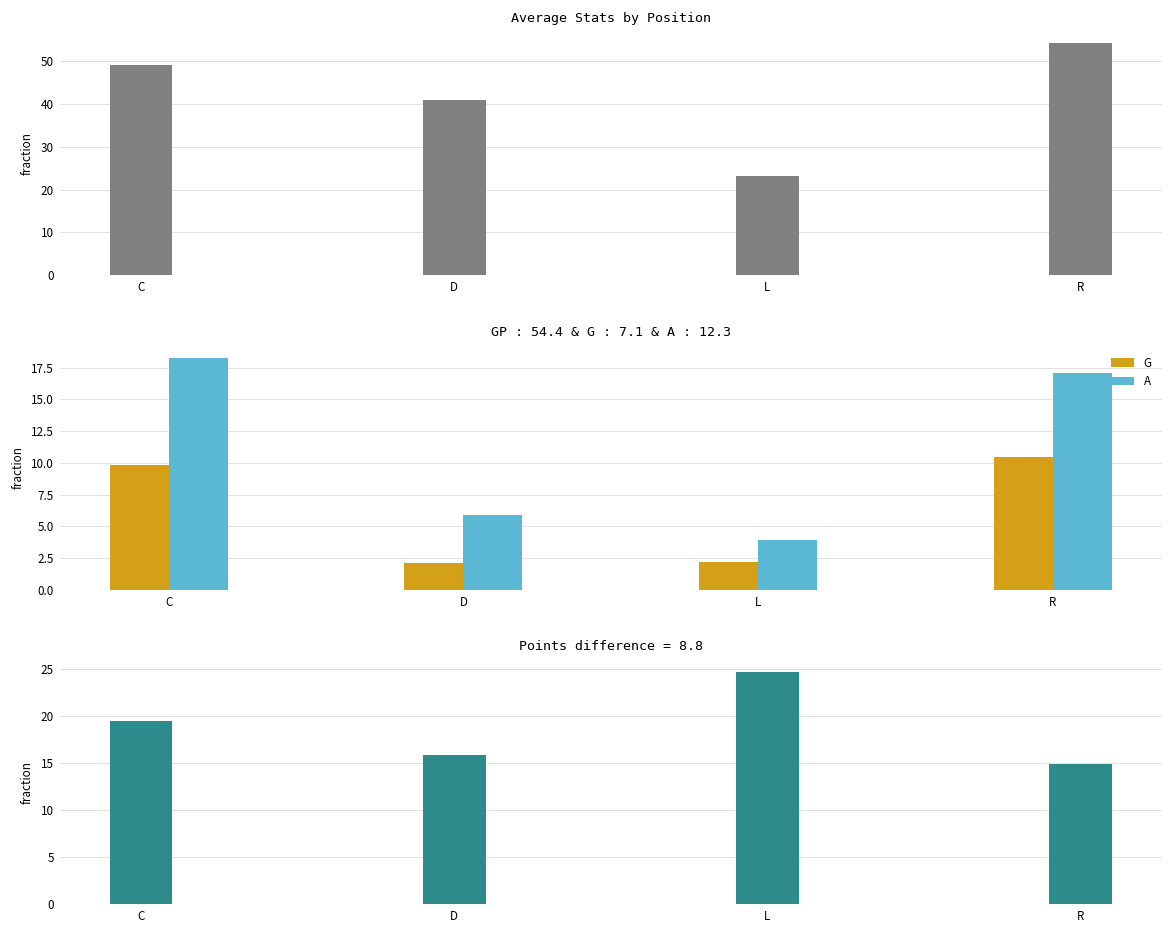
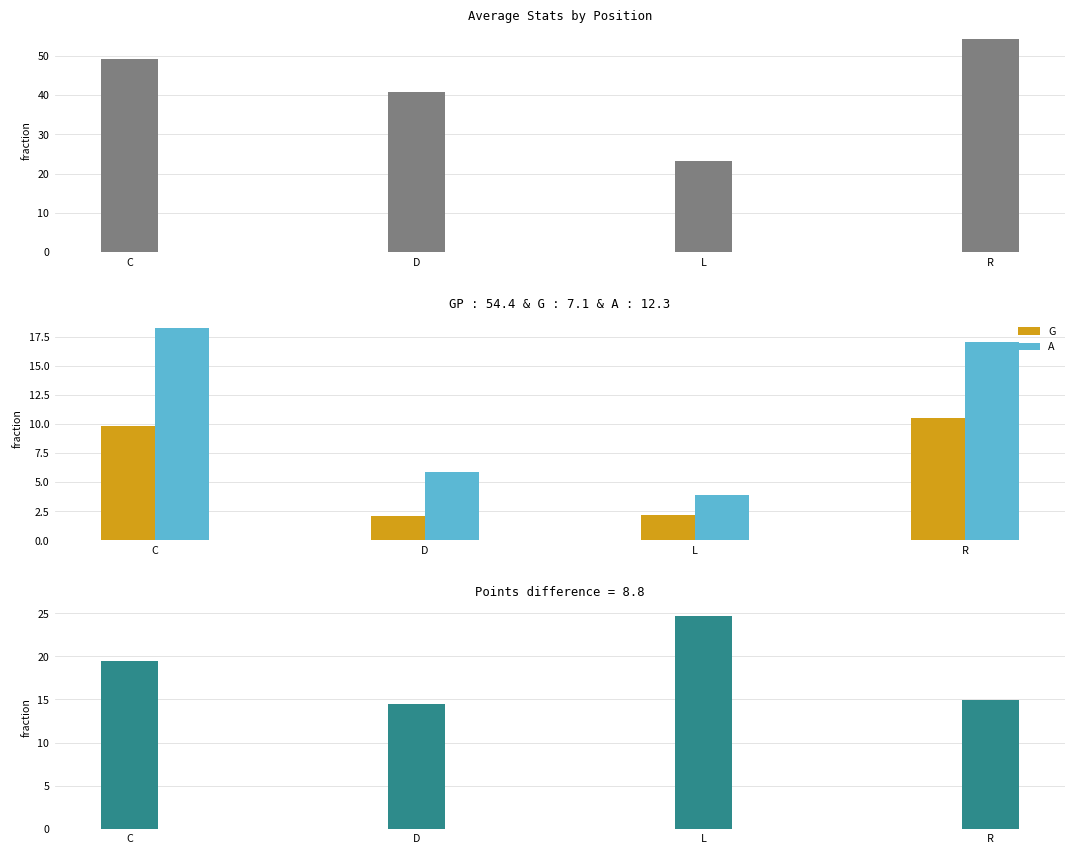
  {
    "Average Stats by Position": {
      "C": 49,
      "D": 41,
      "L": 23,
      "R": 54
    },
    "GP : 54.4 & G : 7.1 & A : 12.3": {
      "G": {
        "C": 9.8,
        "D": 2.1,
        "L": 2.2,
        "R": 10.5
      },
      "A": {
        "C": 18.3,
        "D": 5.9,
        "L": 3.9,
        "R": 17.1
      }
    },
    "Points difference = 8.8": {
      "C": 20,
-     "D": 16,
+     "D": 15,
      "L": 25,
      "R": 15
    }
  }
